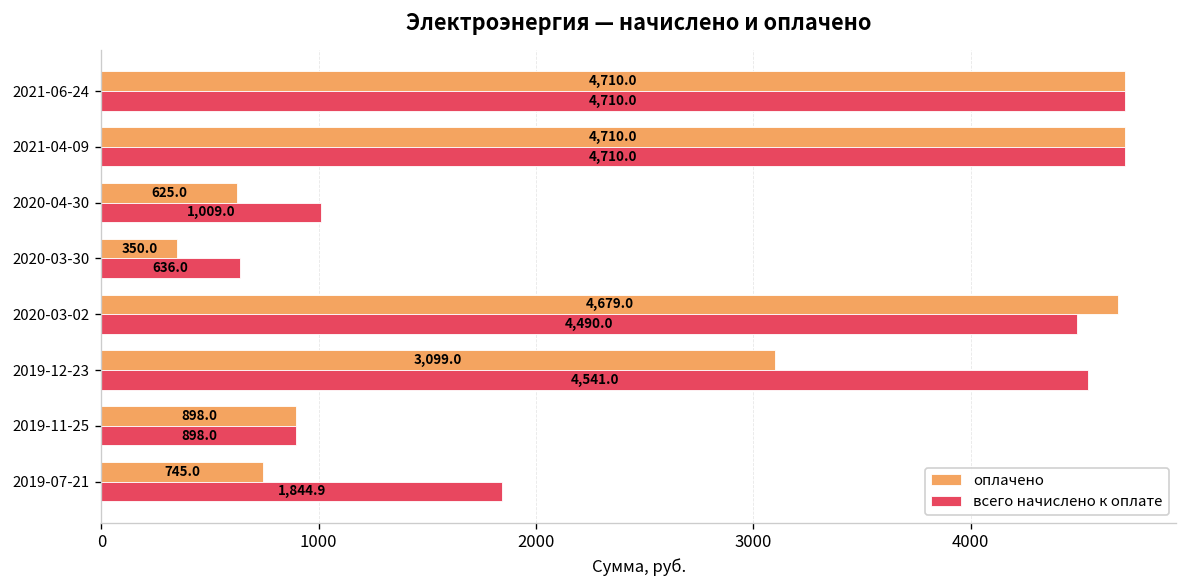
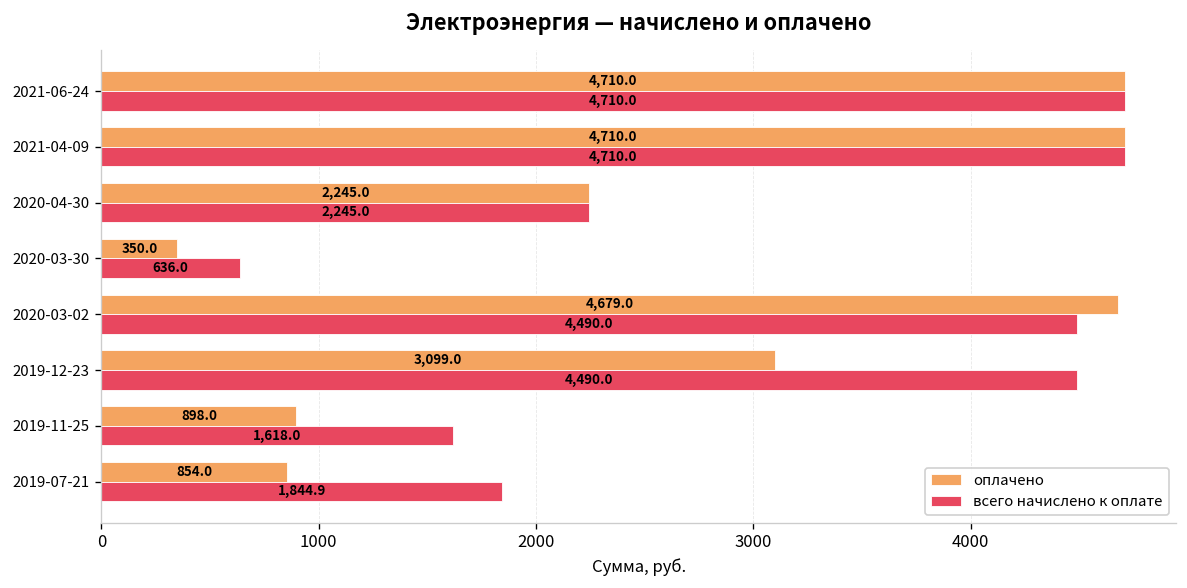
  {
    "оплачено": {
      "2021-06-24": "4,710.0",
      "2021-04-09": "4,710.0",
-     "2020-04-30": "625.0",
+     "2020-04-30": "2,245.0",
      "2020-03-30": "350.0",
      "2020-03-02": "4,679.0",
      "2019-12-23": "3,099.0",
      "2019-11-25": "898.0",
-     "2019-07-21": "745.0"
+     "2019-07-21": "854.0"
    },
    "всего начислено к оплате": {
      "2021-06-24": "4,710.0",
      "2021-04-09": "4,710.0",
-     "2020-04-30": "1,009.0",
+     "2020-04-30": "2,245.0",
      "2020-03-30": "636.0",
      "2020-03-02": "4,490.0",
-     "2019-12-23": "4,541.0",
-     "2019-11-25": "898.0",
+     "2019-12-23": "4,490.0",
+     "2019-11-25": "1,618.0",
      "2019-07-21": "1,844.9"
    }
  }
